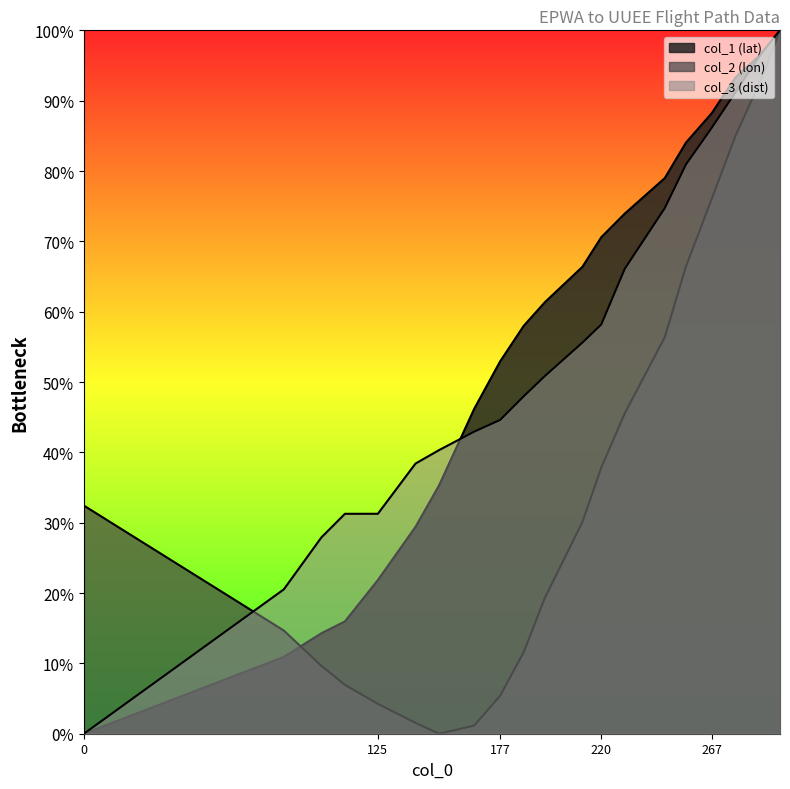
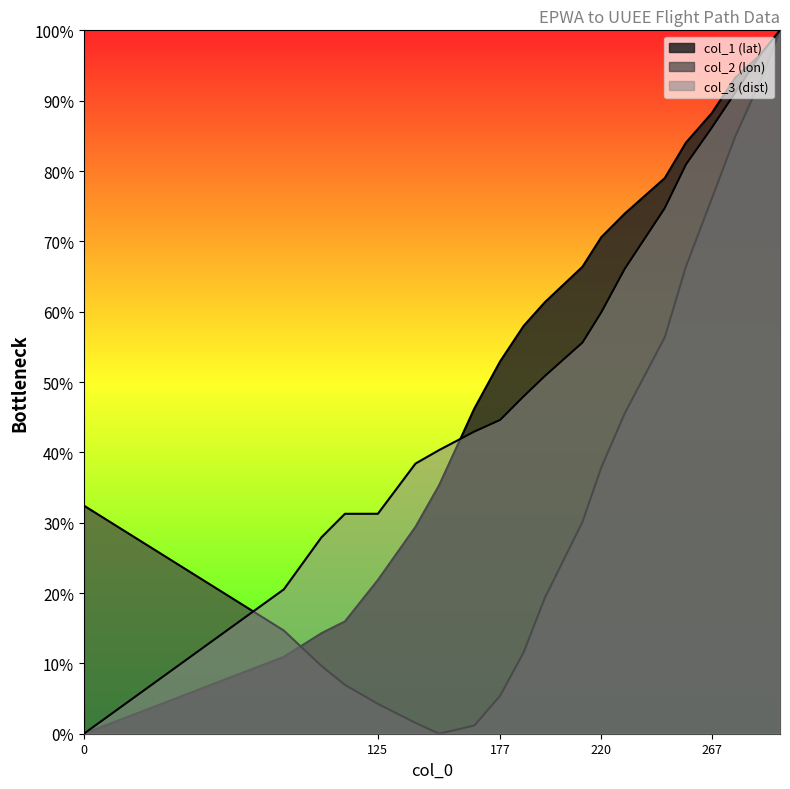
  {
    "col_3 (dist)": {
      "125": "31%",
      "177": "45%",
-     "220": "58%",
+     "220": "60%",
      "267": "86%"
    }
  }
